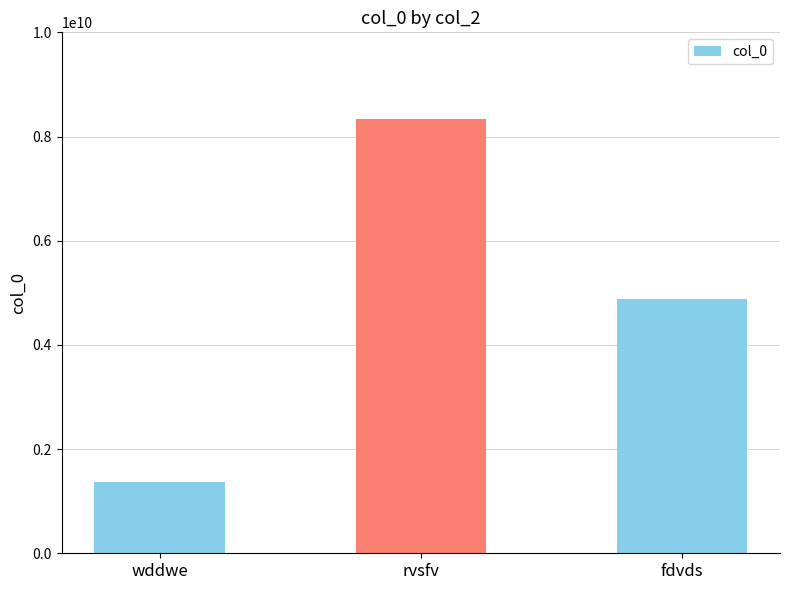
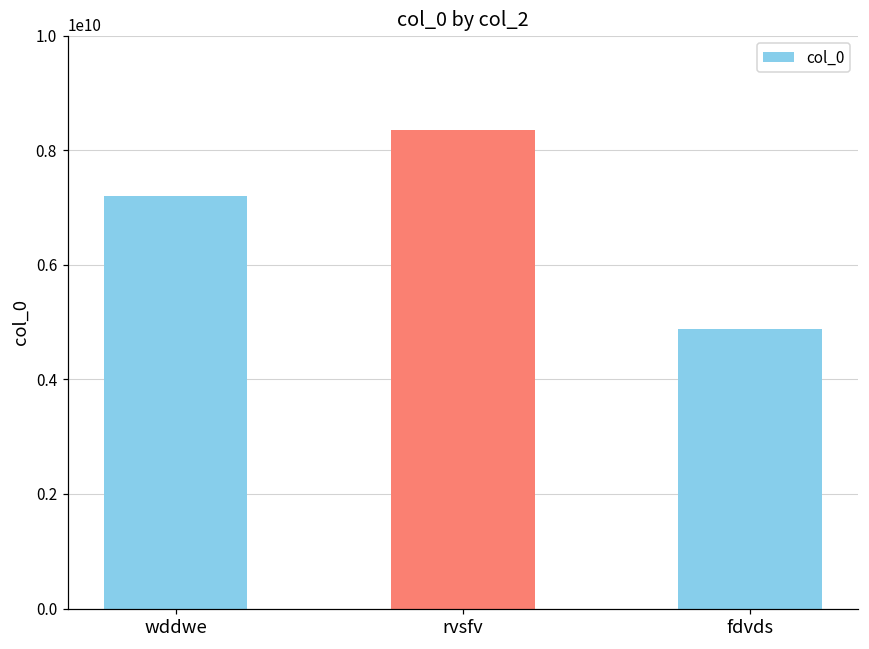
  {
-   "wddwe": 1400000000,
+   "wddwe": 7200000000,
    "rvsfv": 8300000000,
    "fdvds": 4900000000
  }
